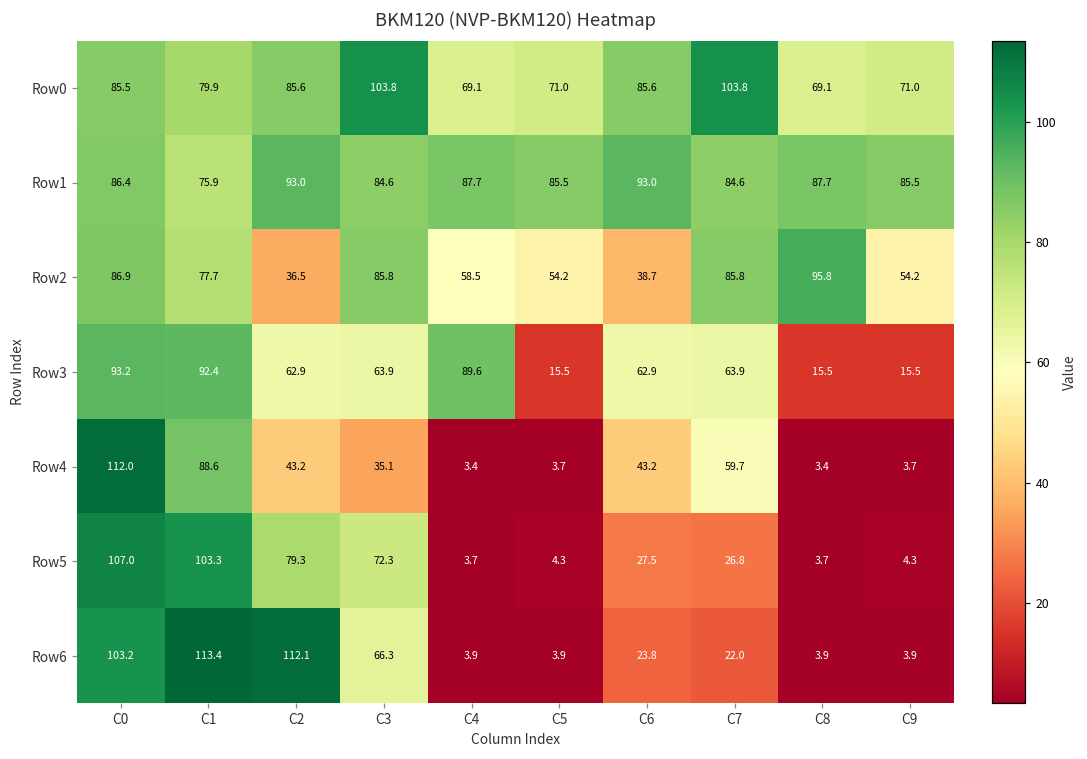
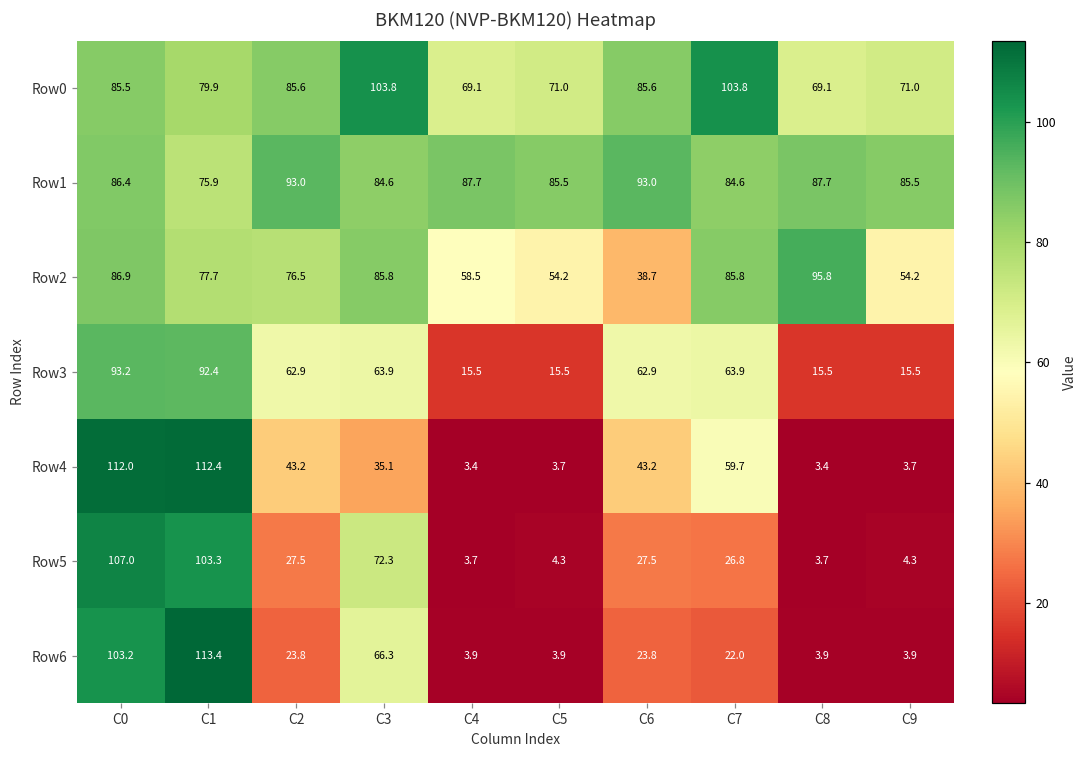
  {
    "Row0": {
      "C0": 85.5,
      "C1": 79.9,
      "C2": 85.6,
      "C3": 103.8,
      "C4": 69.1,
      "C5": 71.0,
      "C6": 85.6,
      "C7": 103.8,
      "C8": 69.1,
      "C9": 71.0
    },
    "Row1": {
      "C0": 86.4,
      "C1": 75.9,
      "C2": 93.0,
      "C3": 84.6,
      "C4": 87.7,
      "C5": 85.5,
      "C6": 93.0,
      "C7": 84.6,
      "C8": 87.7,
      "C9": 85.5
    },
    "Row2": {
      "C0": 86.9,
      "C1": 77.7,
-     "C2": 36.5,
+     "C2": 76.5,
      "C3": 85.8,
      "C4": 58.5,
      "C5": 54.2,
      "C6": 38.7,
      "C7": 85.8,
      "C8": 95.8,
      "C9": 54.2
    },
    "Row3": {
      "C0": 93.2,
      "C1": 92.4,
      "C2": 62.9,
      "C3": 63.9,
-     "C4": 89.6,
+     "C4": 15.5,
      "C5": 15.5,
      "C6": 62.9,
      "C7": 63.9,
      "C8": 15.5,
      "C9": 15.5
    },
    "Row4": {
      "C0": 112.0,
-     "C1": 88.6,
+     "C1": 112.4,
      "C2": 43.2,
      "C3": 35.1,
      "C4": 3.4,
      "C5": 3.7,
      "C6": 43.2,
      "C7": 59.7,
      "C8": 3.4,
      "C9": 3.7
    },
    "Row5": {
      "C0": 107.0,
      "C1": 103.3,
-     "C2": 79.3,
+     "C2": 27.5,
      "C3": 72.3,
      "C4": 3.7,
      "C5": 4.3,
      "C6": 27.5,
      "C7": 26.8,
      "C8": 3.7,
      "C9": 4.3
    },
    "Row6": {
      "C0": 103.2,
      "C1": 113.4,
-     "C2": 112.1,
+     "C2": 23.8,
      "C3": 66.3,
      "C4": 3.9,
      "C5": 3.9,
      "C6": 23.8,
      "C7": 22.0,
      "C8": 3.9,
      "C9": 3.9
    }
  }
